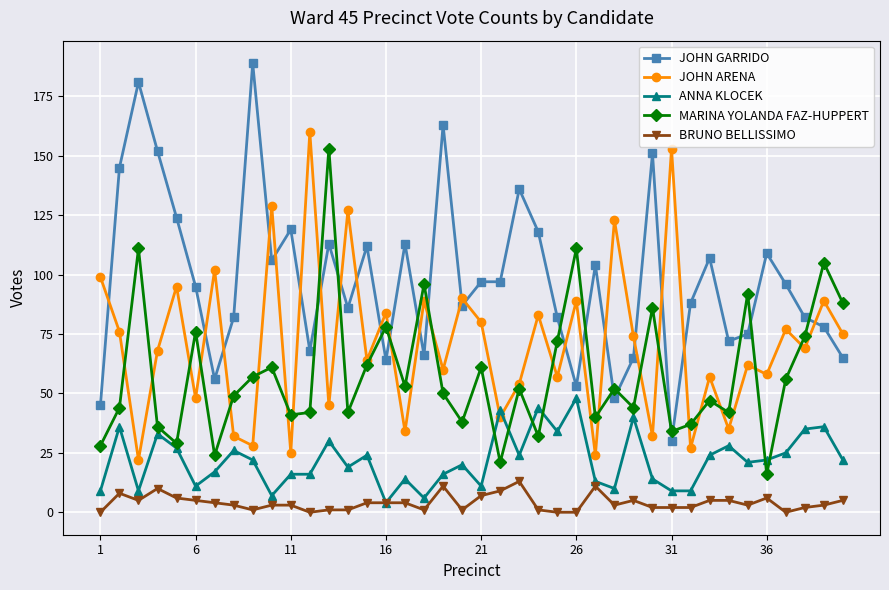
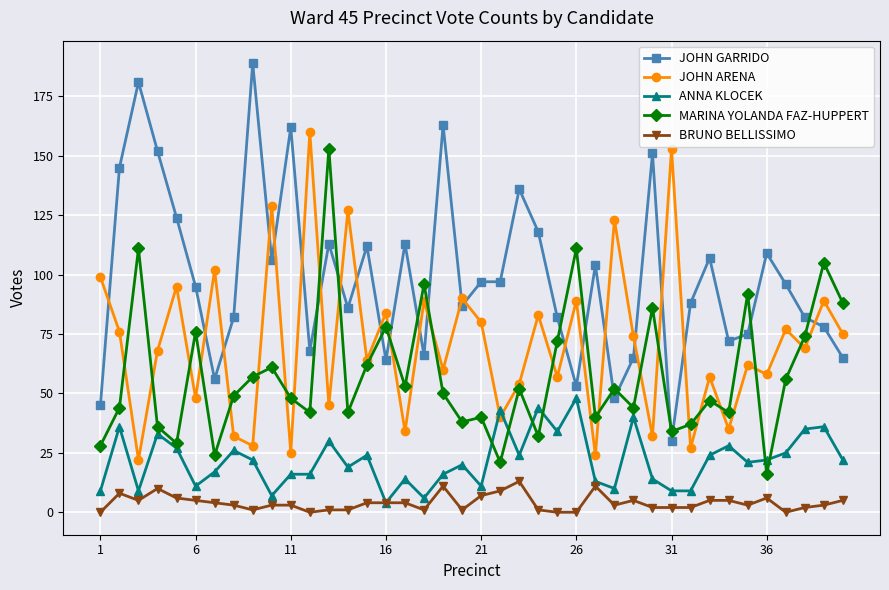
  {
    "JOHN GARRIDO": {
      "1": 45,
      "6": 95,
-     "11": 119,
+     "11": 162,
      "16": 64,
      "21": 97,
      "26": 53,
      "31": 30,
      "36": 109
    },
    "JOHN ARENA": {
      "1": 99,
      "6": 48,
      "11": 25,
      "16": 84,
      "21": 80,
      "26": 89,
      "31": 153,
      "36": 58
    },
    "ANNA KLOCEK": {
      "1": 9,
      "6": 11,
      "11": 16,
      "21": 11,
      "26": 48,
      "31": 9,
      "36": 22
    },
    "MARINA YOLANDA FAZ-HUPPERT": {
      "1": 28,
      "6": 76,
-     "11": 41,
+     "11": 48,
      "16": 78,
-     "21": 61,
+     "21": 40,
      "26": 111,
      "31": 34,
      "36": 16
    },
    "BRUNO BELLISSIMO": {
      "1": 0,
      "6": 5,
      "11": 3,
      "21": 7,
      "26": 0,
      "31": 2,
      "36": 6
    }
  }
